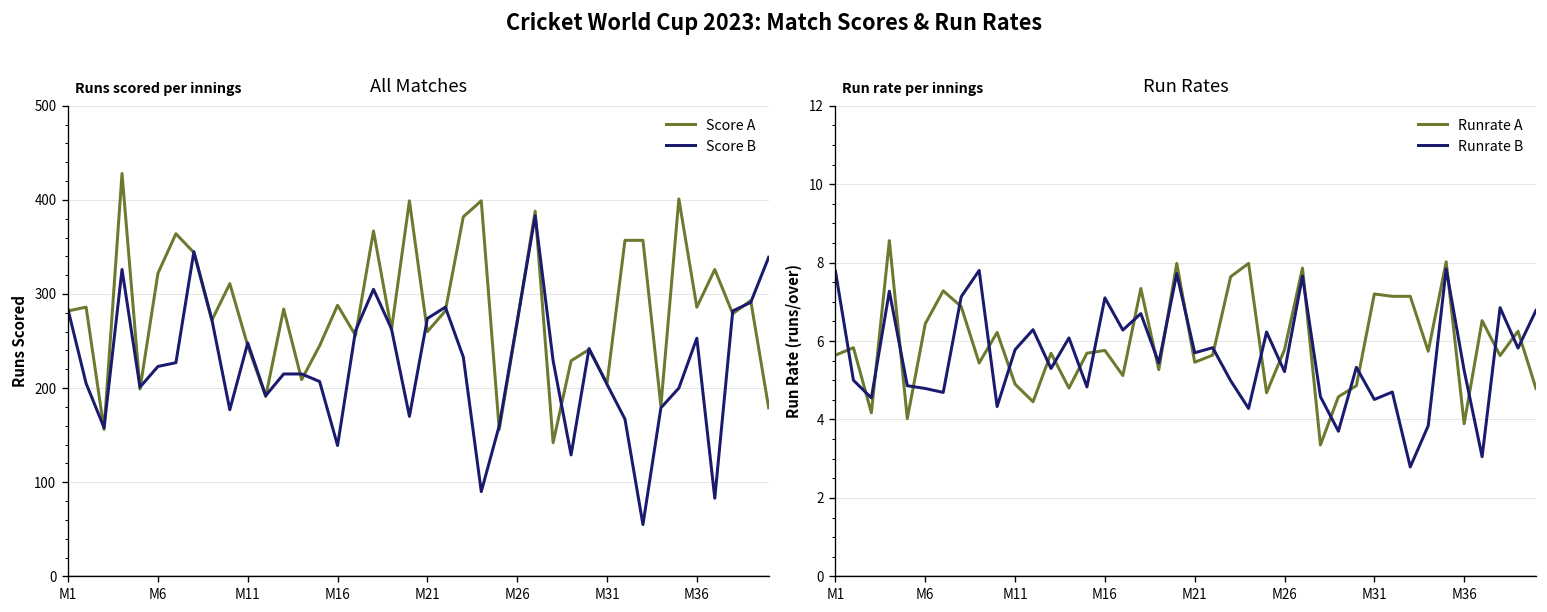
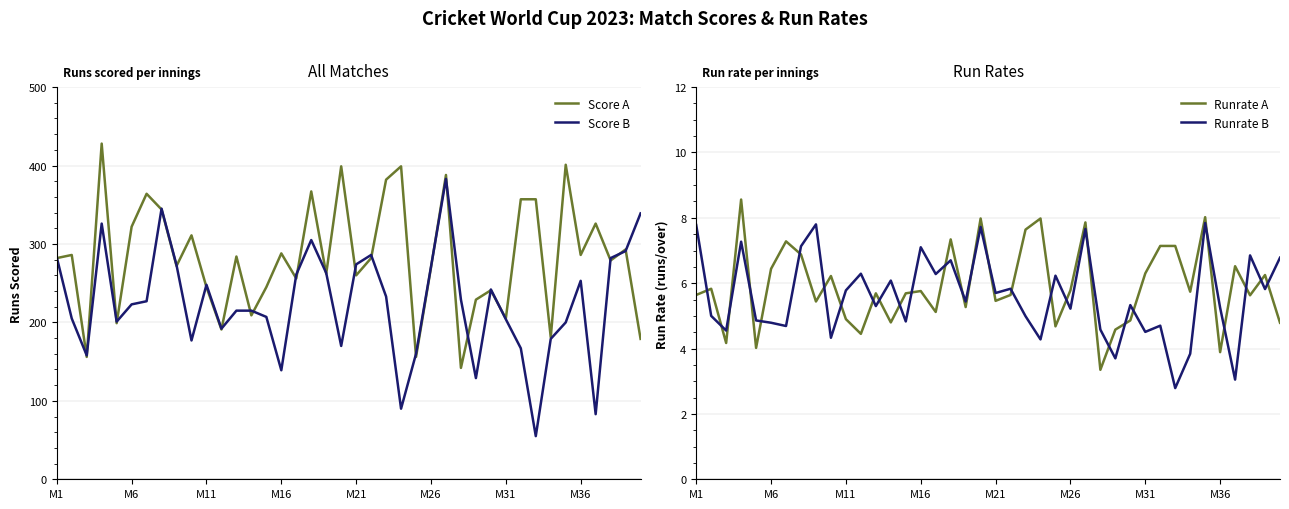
  {
    "All Matches": {
      "Score A": {
        "M6": 320,
        "M16": 290,
        "M21": 260,
        "M36": 290
      },
      "Score B": {
        "M6": 220,
        "M16": 140,
        "M21": 270,
        "M36": 250
      }
    },
    "Run Rates": {
      "Runrate A": {
        "M1": 5.6,
        "M6": 6.4,
        "M11": 4.9,
        "M16": 5.8,
        "M21": 5.5,
        "M26": 5.8,
-       "M31": 7.2,
+       "M31": 6.3,
        "M36": 3.9
      },
      "Runrate B": {
        "M1": 7.8,
        "M6": 4.8,
        "M11": 5.8,
        "M16": 7.1,
        "M21": 5.7,
        "M26": 5.2,
        "M31": 4.5,
        "M36": 5.3
      }
    }
  }
